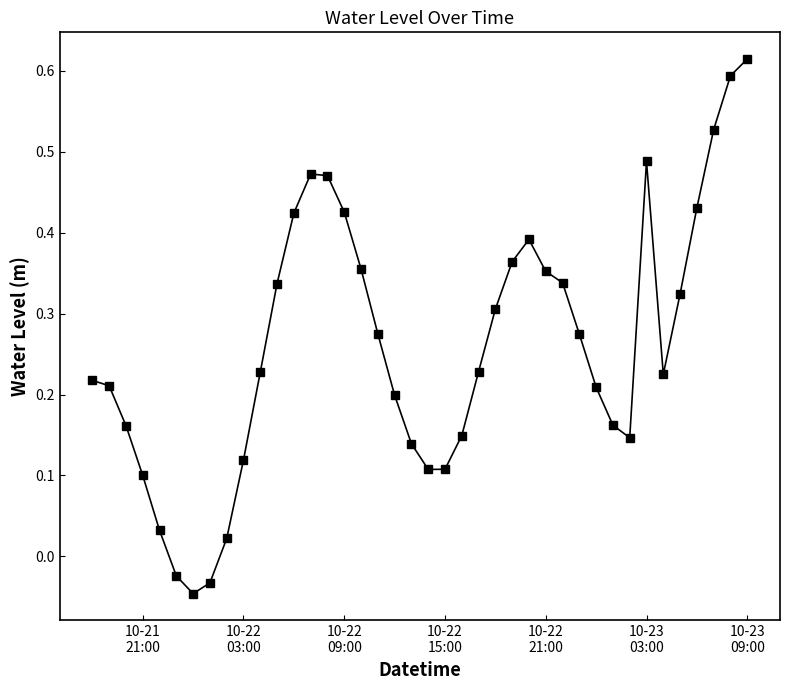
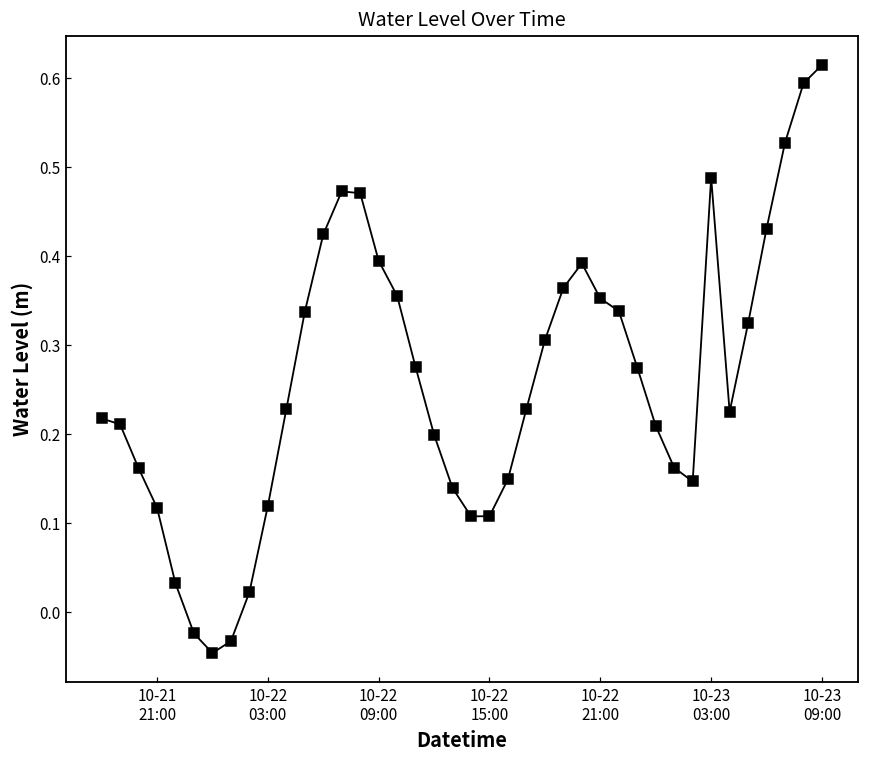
  {
-   "10-21 21:00": 0.10,
+   "10-21 21:00": 0.12,
    "10-22 03:00": 0.12,
-   "10-22 09:00": 0.43,
+   "10-22 09:00": 0.39,
    "10-22 15:00": 0.11,
    "10-22 21:00": 0.35,
    "10-23 03:00": 0.49,
    "10-23 09:00": 0.61
  }
